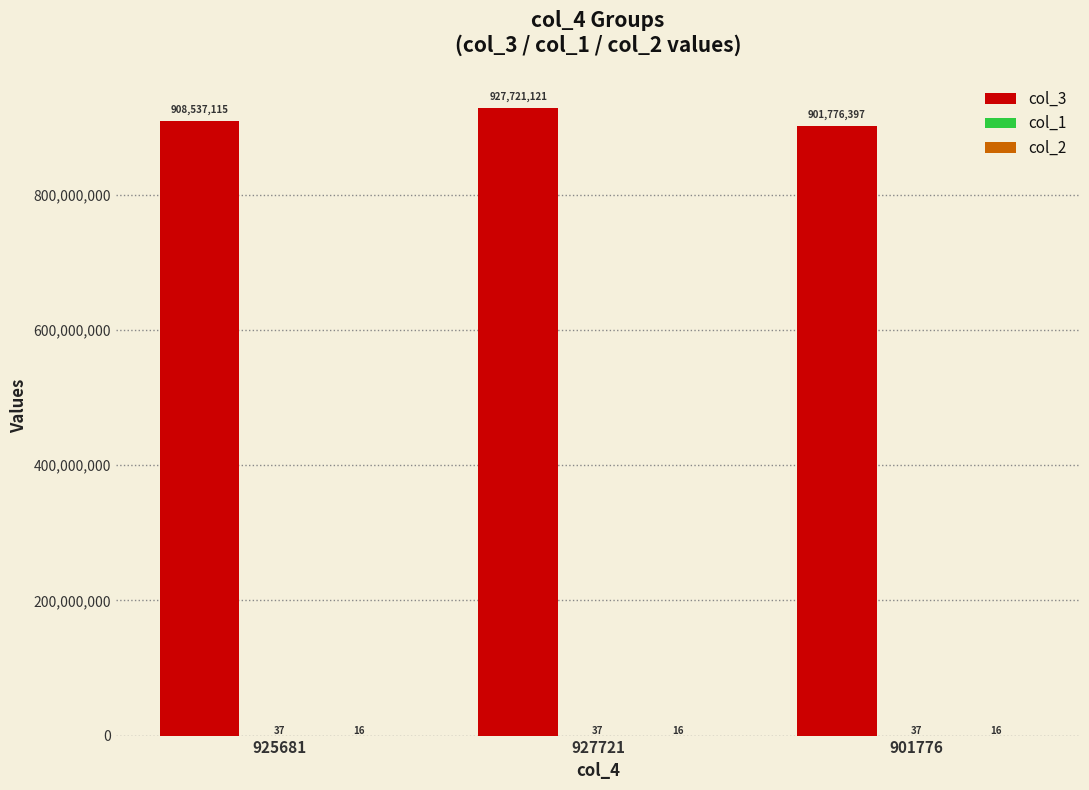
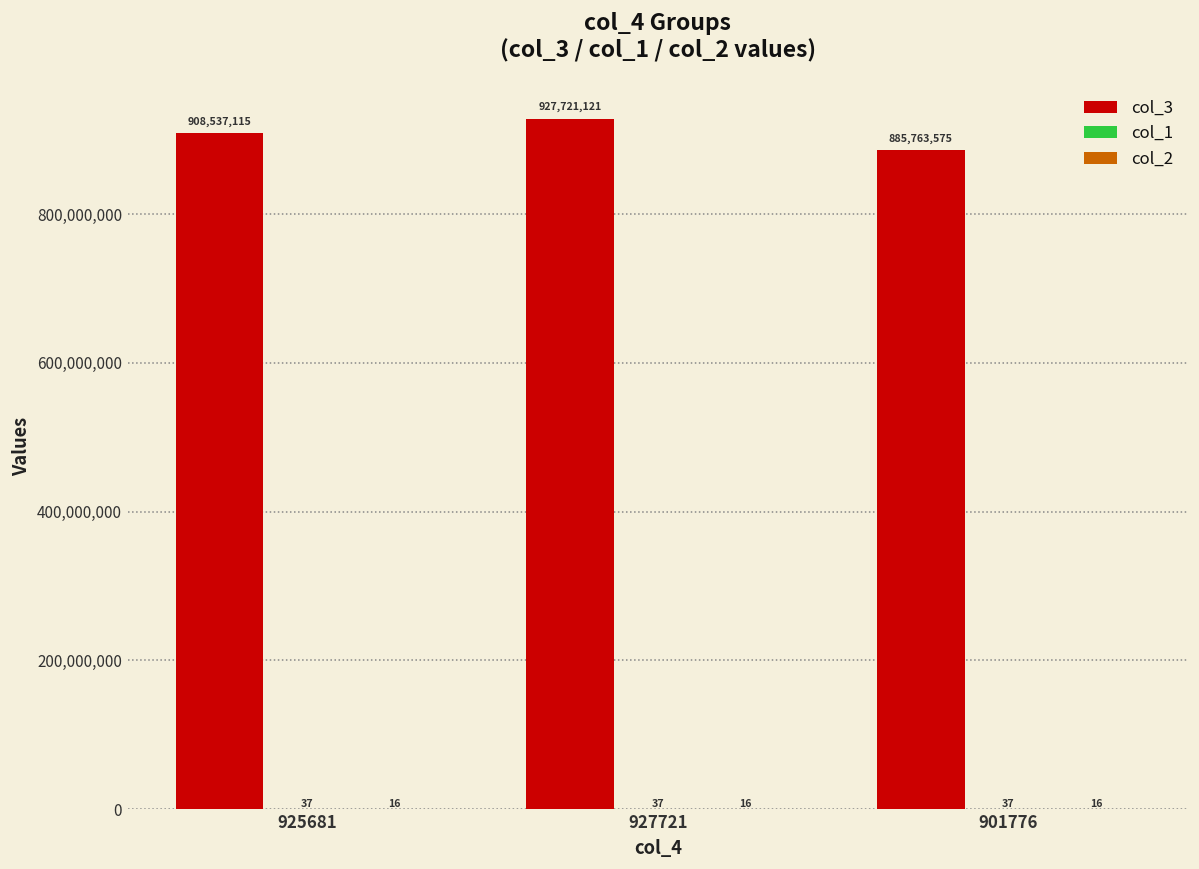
  {
    "col_3": {
      "925681": "908,537,115",
      "927721": "927,721,121",
-     "901776": "901,776,397"
+     "901776": "885,763,575"
    },
    "col_1": {
      "925681": "37",
      "927721": "37",
      "901776": "37"
    },
    "col_2": {
      "925681": "16",
      "927721": "16",
      "901776": "16"
    }
  }
